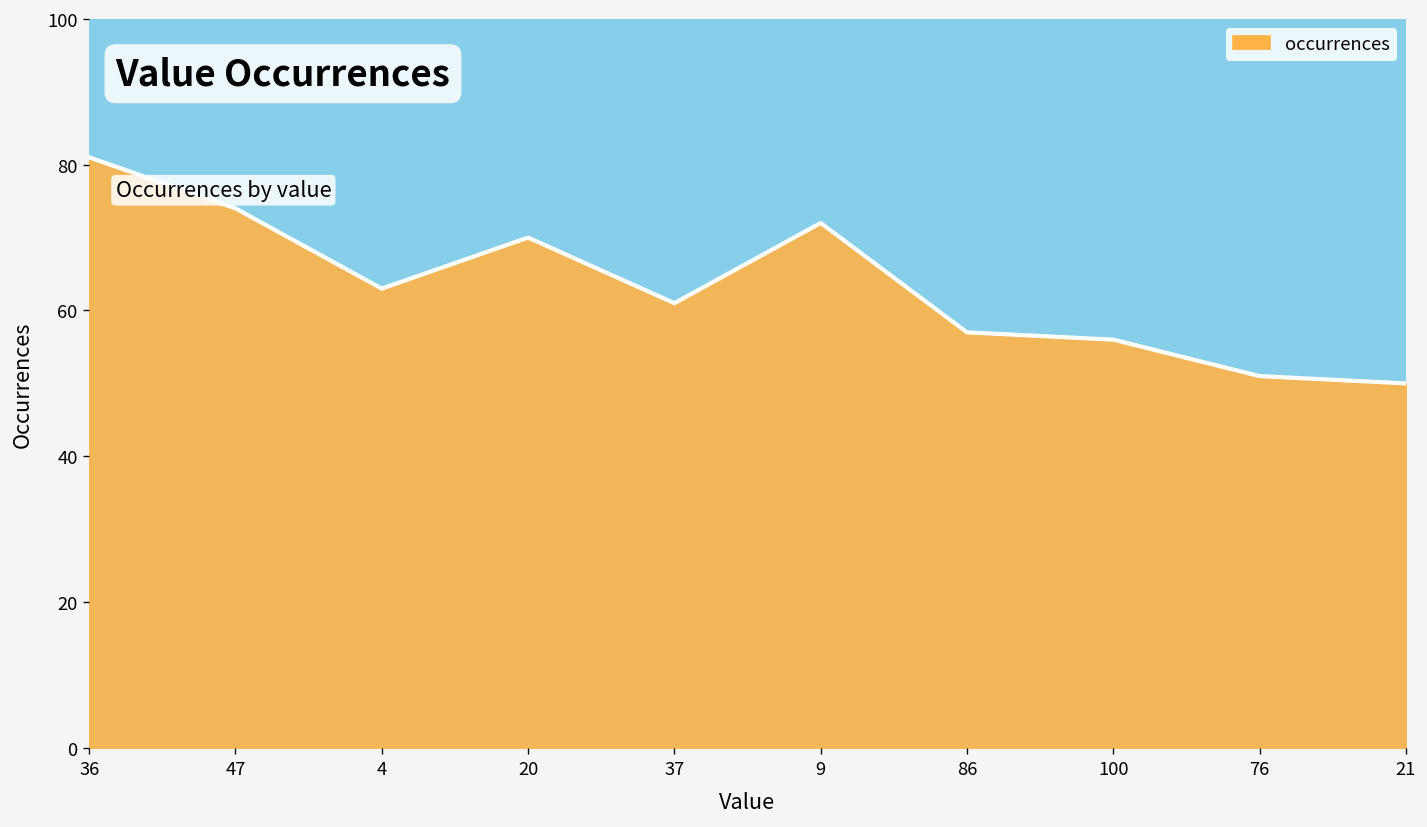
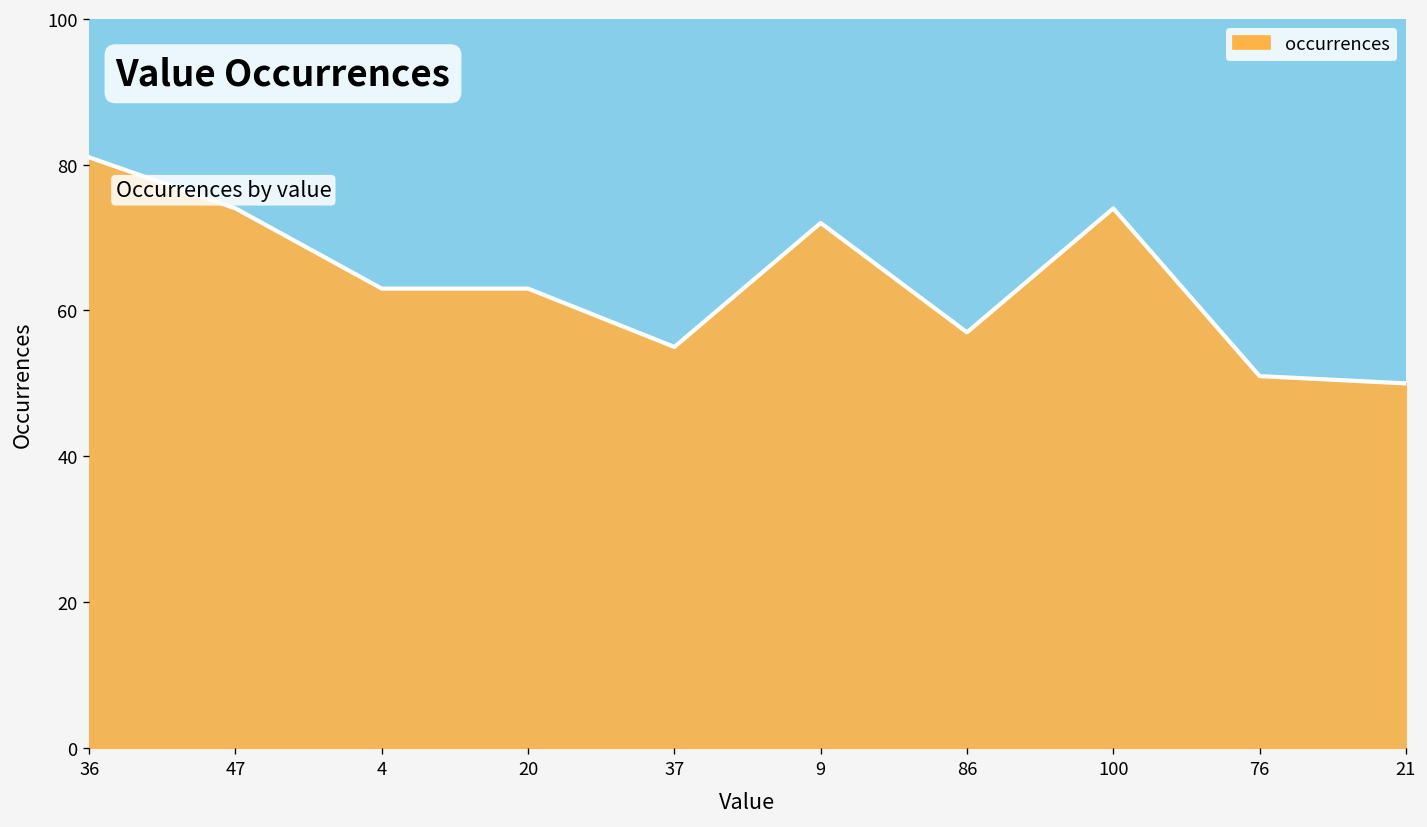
  {
    "36": 81,
    "47": 74,
    "4": 63,
-   "20": 70,
-   "37": 61,
+   "20": 63,
+   "37": 55,
    "9": 72,
    "86": 57,
-   "100": 56,
+   "100": 74,
    "76": 51,
    "21": 50
  }
